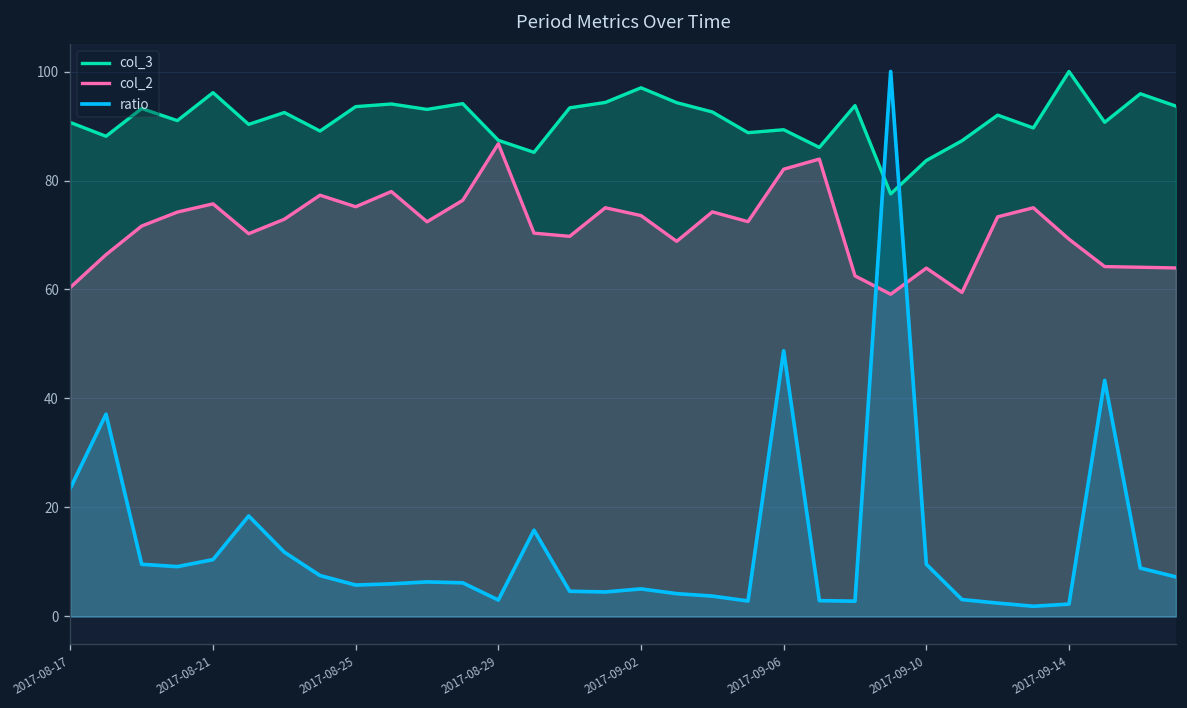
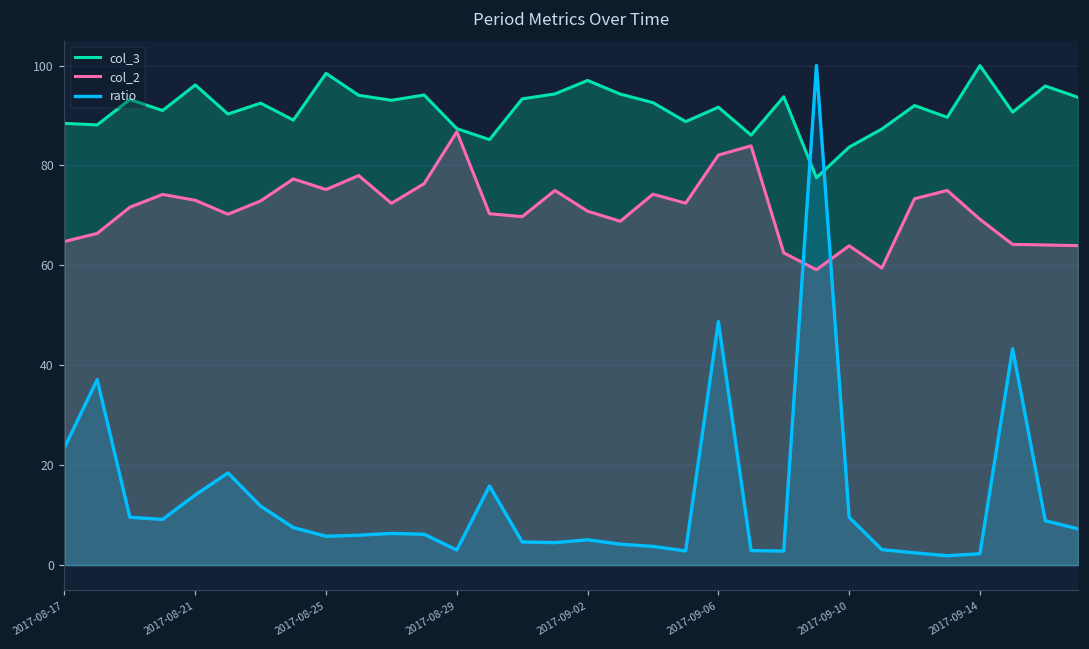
  {
    "col_3": {
-     "2017-08-17": 91,
+     "2017-08-17": 88,
      "2017-08-21": 96,
-     "2017-08-25": 94,
+     "2017-08-25": 98,
      "2017-08-29": 87,
      "2017-09-02": 97,
-     "2017-09-06": 89,
+     "2017-09-06": 92,
      "2017-09-10": 84,
      "2017-09-14": 100
    },
    "col_2": {
-     "2017-08-17": 60,
-     "2017-08-21": 76,
+     "2017-08-17": 65,
+     "2017-08-21": 73,
      "2017-08-25": 75,
      "2017-08-29": 87,
-     "2017-09-02": 74,
+     "2017-09-02": 71,
      "2017-09-06": 82,
      "2017-09-10": 64,
      "2017-09-14": 69
    },
    "ratio": {
      "2017-08-17": 24,
-     "2017-08-21": 10,
+     "2017-08-21": 14,
      "2017-08-25": 6,
      "2017-08-29": 3,
      "2017-09-02": 5,
      "2017-09-06": 49,
      "2017-09-10": 10,
      "2017-09-14": 2
    }
  }
